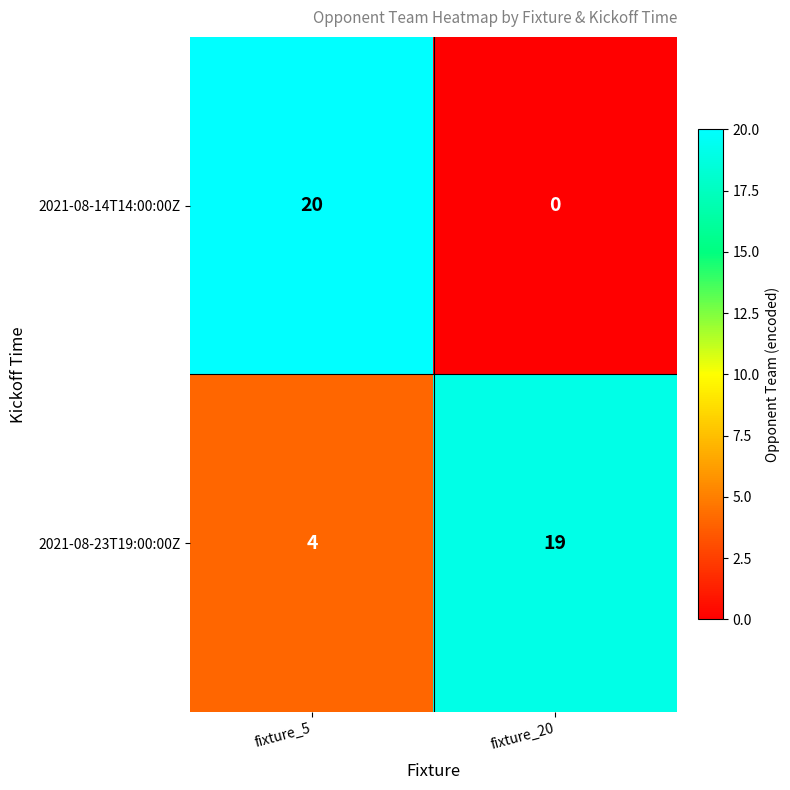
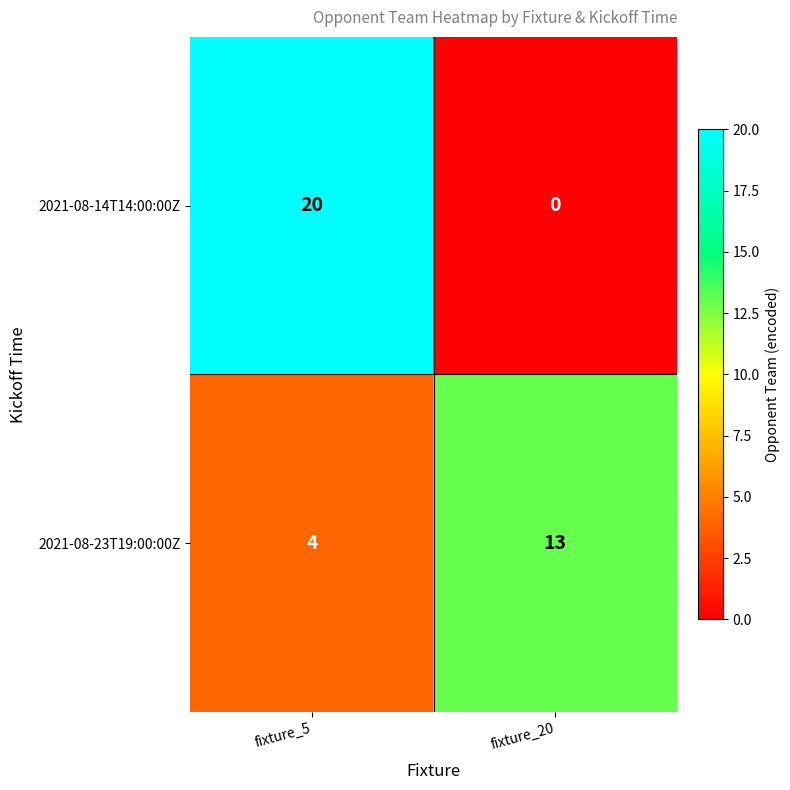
  {
    "2021-08-14T14:00:00Z": {
      "fixture_5": 20,
      "fixture_20": 0
    },
    "2021-08-23T19:00:00Z": {
      "fixture_5": 4,
-     "fixture_20": 19
+     "fixture_20": 13
    }
  }
